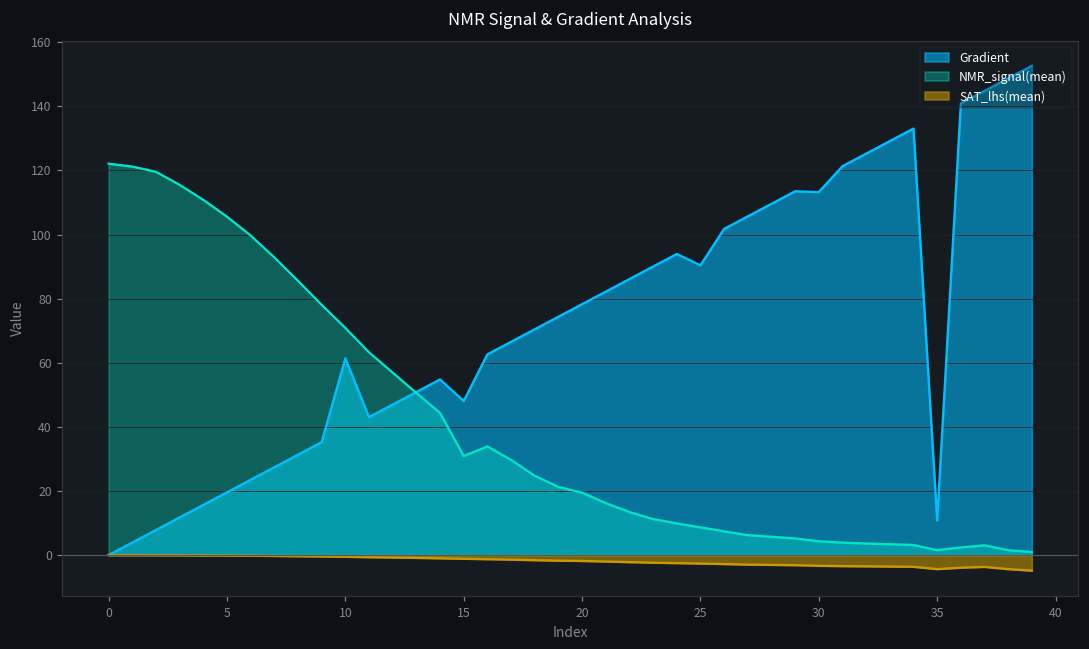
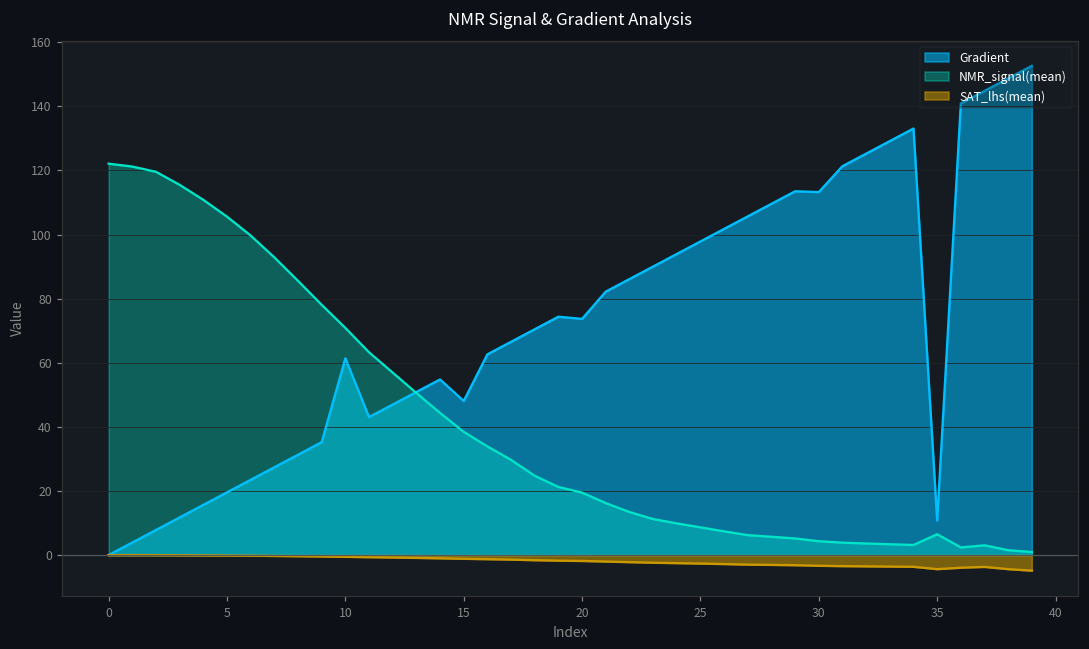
  {
    "Gradient": {
      "5": 20,
      "10": 61,
      "15": 48,
-     "20": 78,
-     "25": 90,
+     "20": 74,
+     "25": 98,
      "30": 113,
      "35": 11
    },
    "NMR_signal(mean)": {
      "0": 122,
      "5": 106,
      "10": 71,
-     "15": 31,
+     "15": 38,
      "20": 19,
      "25": 9,
      "30": 4,
-     "35": 2
+     "35": 7
    }
  }
